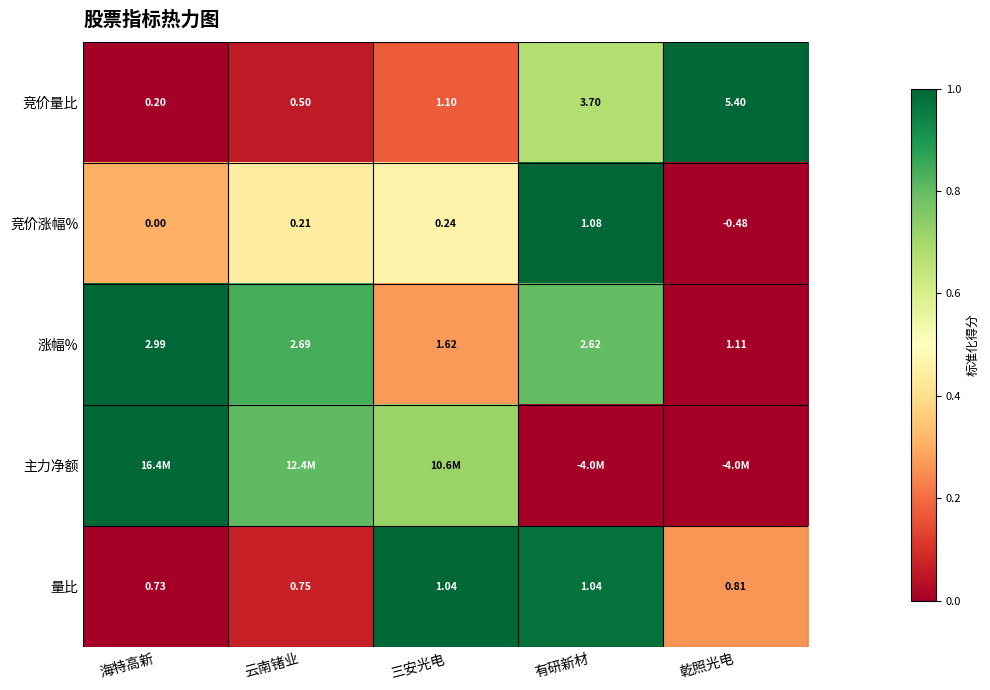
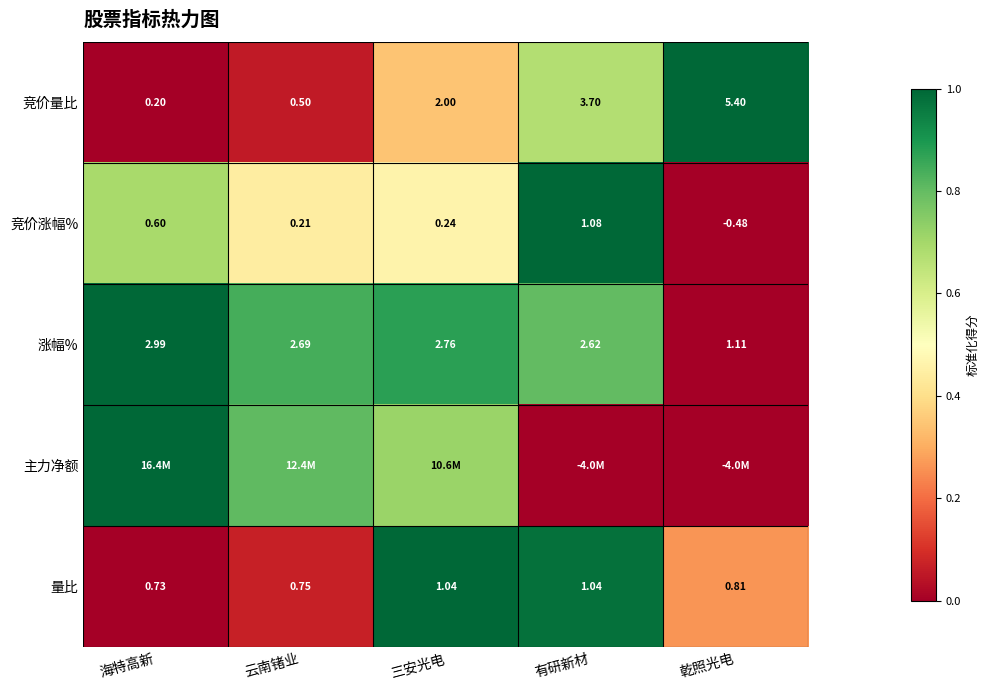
  {
    "竞价量比": {
      "海特高新": "0.20",
      "云南锗业": "0.50",
-     "三安光电": "1.10",
+     "三安光电": "2.00",
      "有研新材": "3.70",
      "乾照光电": "5.40"
    },
    "竞价涨幅%": {
-     "海特高新": "0.00",
+     "海特高新": "0.60",
      "云南锗业": "0.21",
      "三安光电": "0.24",
      "有研新材": "1.08",
      "乾照光电": "-0.48"
    },
    "涨幅%": {
      "海特高新": "2.99",
      "云南锗业": "2.69",
-     "三安光电": "1.62",
+     "三安光电": "2.76",
      "有研新材": "2.62",
      "乾照光电": "1.11"
    },
    "主力净额": {
      "海特高新": "16.4M",
      "云南锗业": "12.4M",
      "三安光电": "10.6M",
      "有研新材": "-4.0M",
      "乾照光电": "-4.0M"
    },
    "量比": {
      "海特高新": "0.73",
      "云南锗业": "0.75",
      "三安光电": "1.04",
      "有研新材": "1.04",
      "乾照光电": "0.81"
    }
  }
